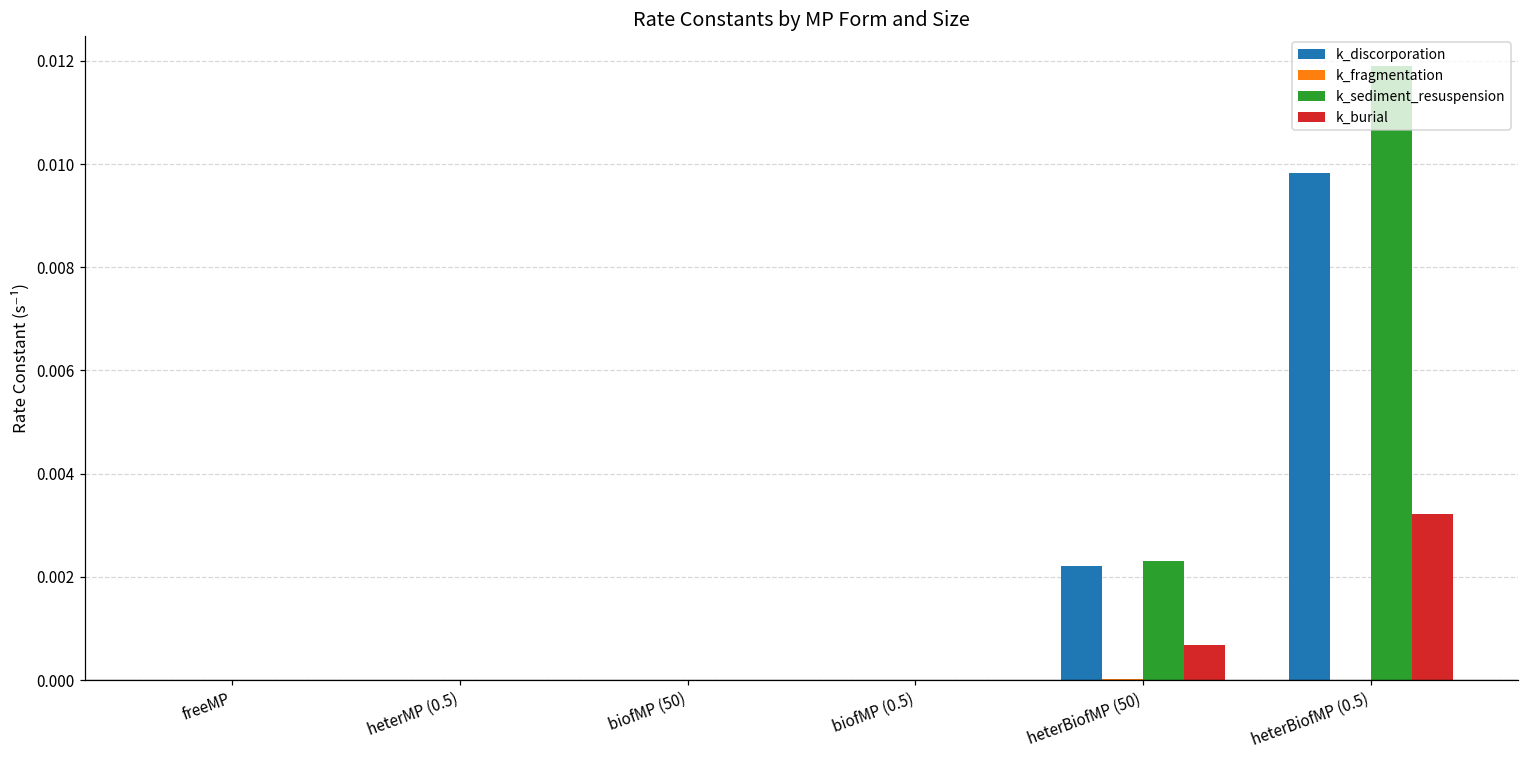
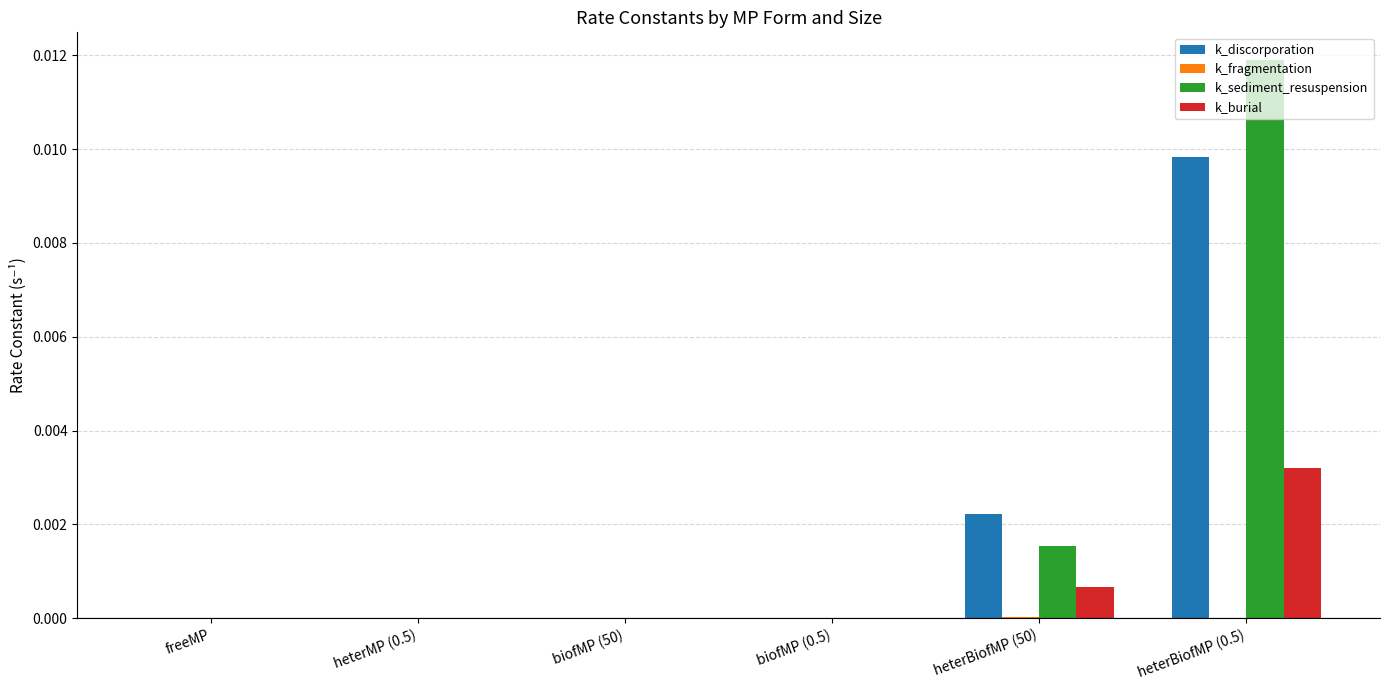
  {
    "k_discorporation": {
      "freeMP": 0.0000,
      "heterBiofMP (50)": 0.0022,
      "heterBiofMP (0.5)": 0.0098
    },
    "k_fragmentation": {
      "freeMP": 0.0000,
      "heterMP (0.5)": 0.0000,
      "biofMP (0.5)": 0.0000,
      "heterBiofMP (0.5)": 0.0000
    },
    "k_sediment_resuspension": {
      "freeMP": 0.0000,
-     "heterBiofMP (50)": 0.0023
+     "heterBiofMP (50)": 0.0015
    },
    "k_burial": {
      "freeMP": 0.0000,
      "heterBiofMP (50)": 0.0007,
      "heterBiofMP (0.5)": 0.0032
    }
  }
